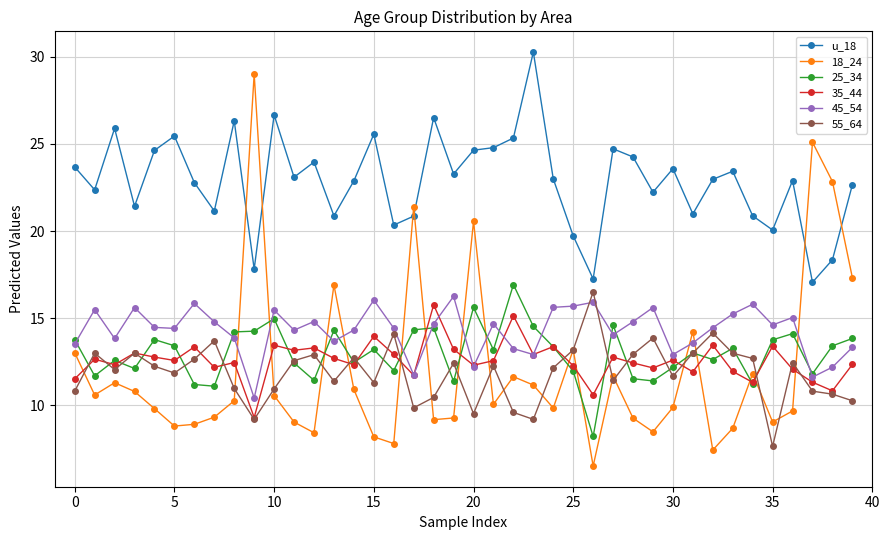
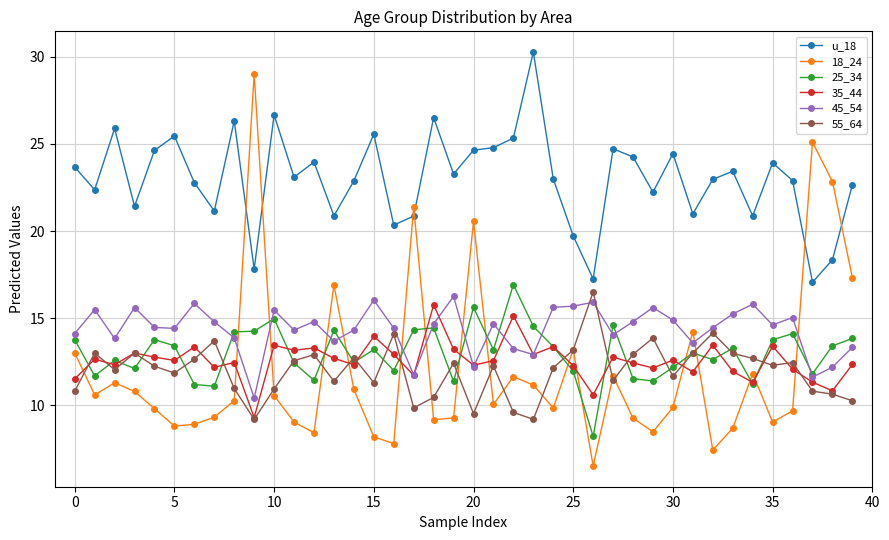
  {
    "u_18": {
      "0": 23.7,
      "5": 25.4,
      "10": 26.7,
      "15": 25.6,
      "20": 24.6,
      "25": 19.7,
-     "30": 23.6,
-     "35": 20.1
+     "30": 24.4,
+     "35": 23.9
    },
    "18_24": {
      "0": 13.0,
      "5": 8.8,
      "10": 10.6,
      "15": 8.2,
      "20": 20.5,
      "30": 9.9,
      "35": 9.1
    },
    "25_34": {
      "0": 13.8,
      "5": 13.4,
      "10": 15.0,
      "15": 13.2,
      "20": 15.6,
      "25": 12.0,
      "30": 12.2,
      "35": 13.8
    },
    "35_44": {
      "0": 11.5,
      "5": 12.6,
      "10": 13.5,
      "15": 14.0,
      "25": 12.3,
      "30": 12.6,
      "35": 13.4
    },
    "45_54": {
-     "0": 13.5,
+     "0": 14.1,
      "5": 14.4,
      "10": 15.5,
      "15": 16.0,
      "25": 15.7,
-     "30": 12.9,
+     "30": 14.9,
      "35": 14.6
    },
    "55_64": {
      "0": 10.8,
      "5": 11.9,
      "10": 10.9,
      "15": 11.3,
      "20": 9.5,
      "30": 11.7,
-     "35": 7.7
+     "35": 12.3
    }
  }
